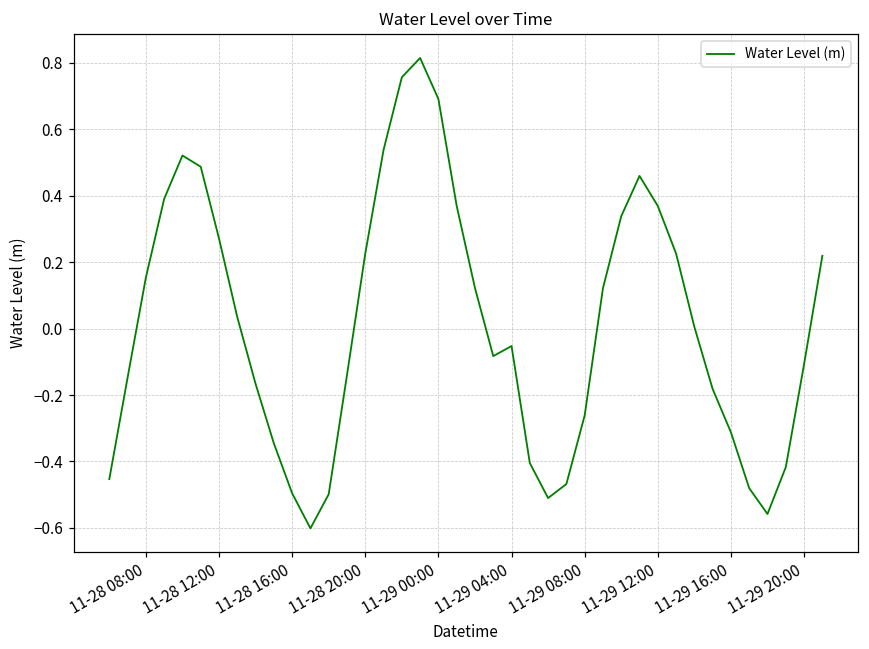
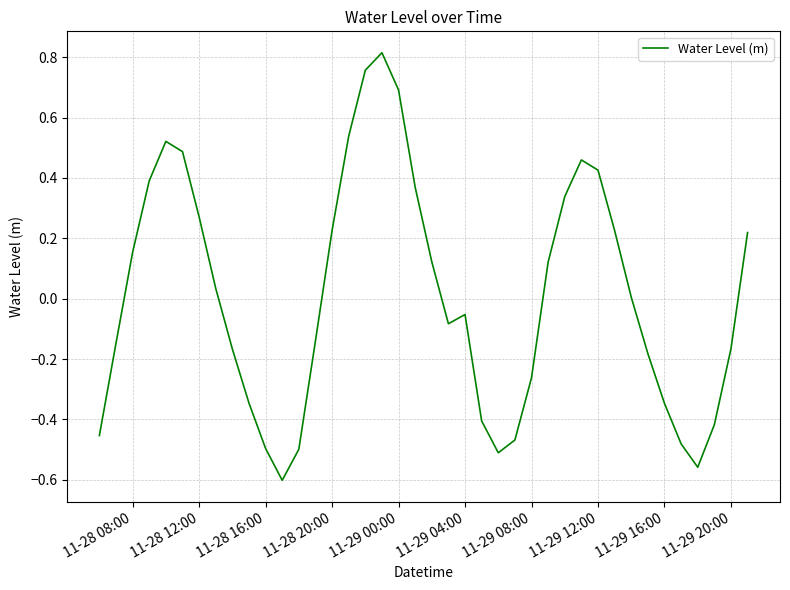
  {
    "11-28 08:00": 0.15,
    "11-28 12:00": 0.27,
    "11-28 16:00": -0.50,
    "11-28 20:00": 0.23,
    "11-29 00:00": 0.69,
    "11-29 04:00": -0.05,
    "11-29 08:00": -0.26,
-   "11-29 12:00": 0.37,
-   "11-29 16:00": -0.31,
-   "11-29 20:00": -0.11
+   "11-29 12:00": 0.43,
+   "11-29 16:00": -0.35,
+   "11-29 20:00": -0.17
  }
